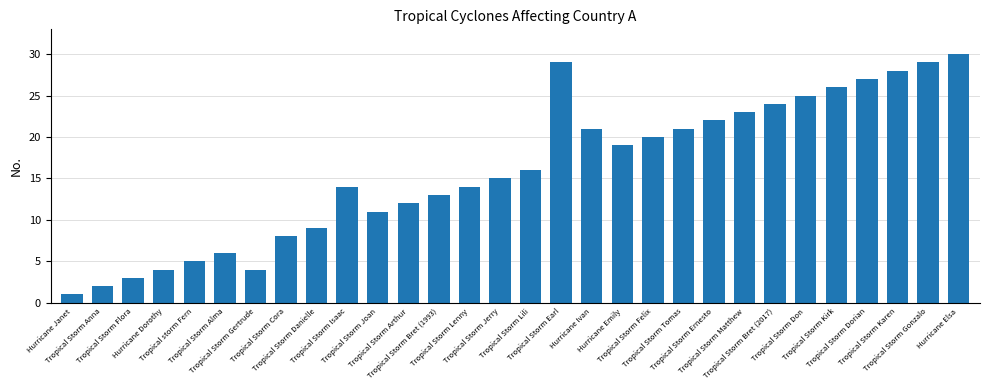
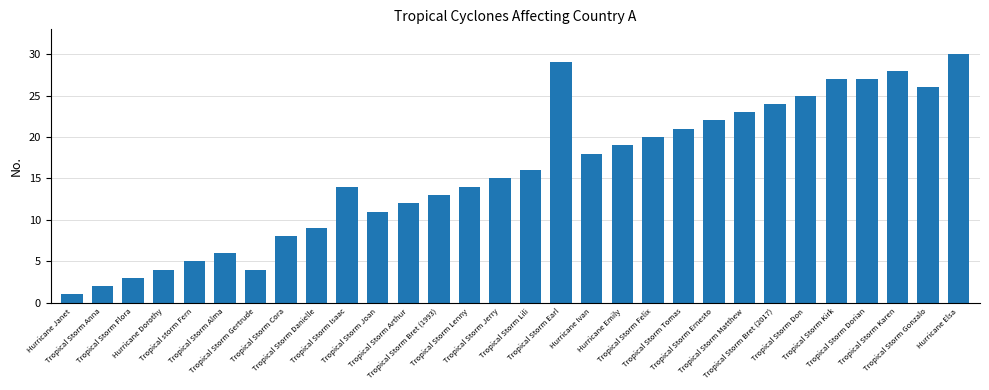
  {
    "Hurricane Janet": 1,
    "Tropical Storm Anna": 2,
    "Tropical Storm Flora": 3,
    "Hurricane Dorothy": 4,
    "Tropical storm Fern": 5,
    "Tropical Storm Alma": 6,
    "Tropical Storm Gertrude": 4,
    "Tropical Storm Cora": 8,
    "Tropical Storm Danielle": 9,
    "Tropical Storm Isaac": 14,
    "Tropical Storm Joan": 11,
    "Tropical Storm Arthur": 12,
    "Tropical Storm Bret (1993)": 13,
    "Tropical Storm Lenny": 14,
    "Tropical Storm Jerry": 15,
    "Tropical Storm Lili": 16,
    "Tropical Storm Earl": 29,
-   "Hurricane Ivan": 21,
+   "Hurricane Ivan": 18,
    "Hurricane Emily": 19,
    "Tropical Storm Felix": 20,
    "Tropical Storm Tomas": 21,
    "Tropical Storm Ernesto": 22,
    "Tropical Storm Matthew": 23,
    "Tropical Storm Bret (2017)": 24,
    "Tropical Storm Don": 25,
-   "Tropical Storm Kirk": 26,
+   "Tropical Storm Kirk": 27,
    "Tropical Storm Dorian": 27,
    "Tropical Storm Karen": 28,
-   "Tropical Storm Gonzalo": 29,
+   "Tropical Storm Gonzalo": 26,
    "Hurricane Elsa": 30
  }
